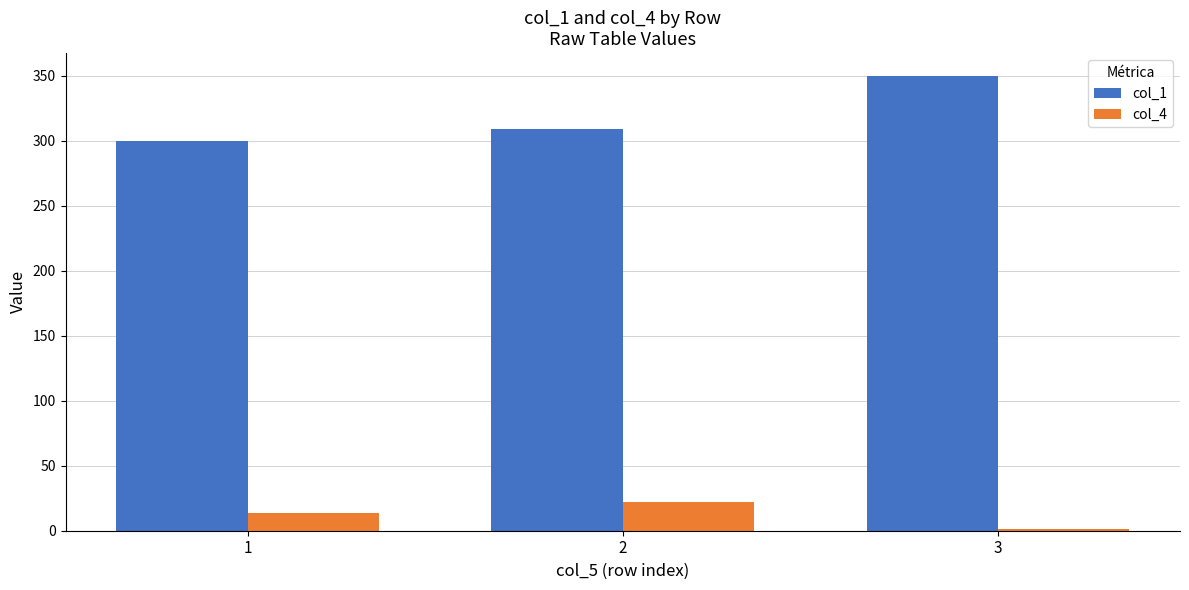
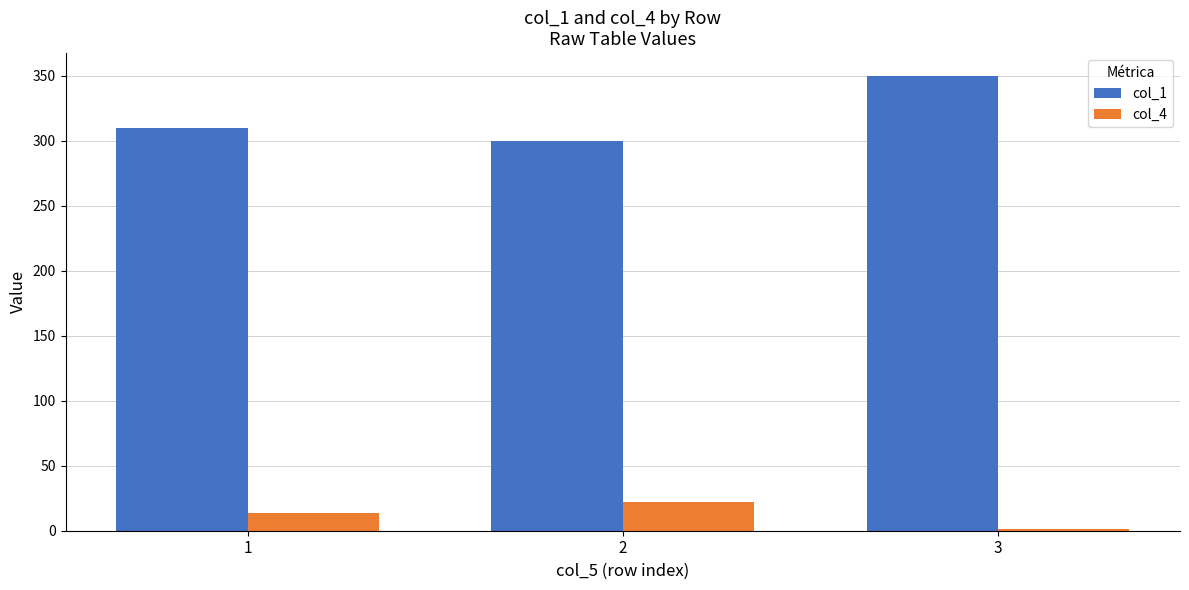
  {
    "col_1": {
-     "1": 300,
-     "2": 309,
+     "1": 310,
+     "2": 300,
      "3": 350
    },
    "col_4": {
      "1": 14,
      "2": 22
    }
  }
